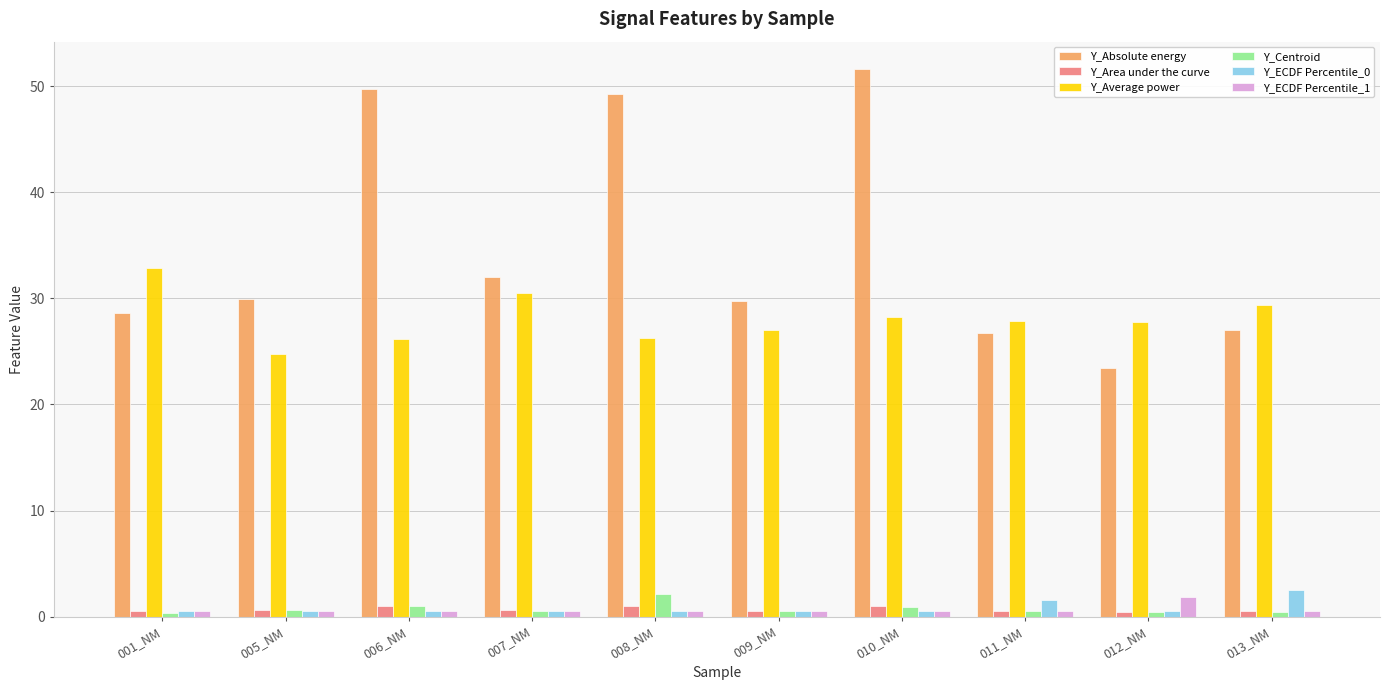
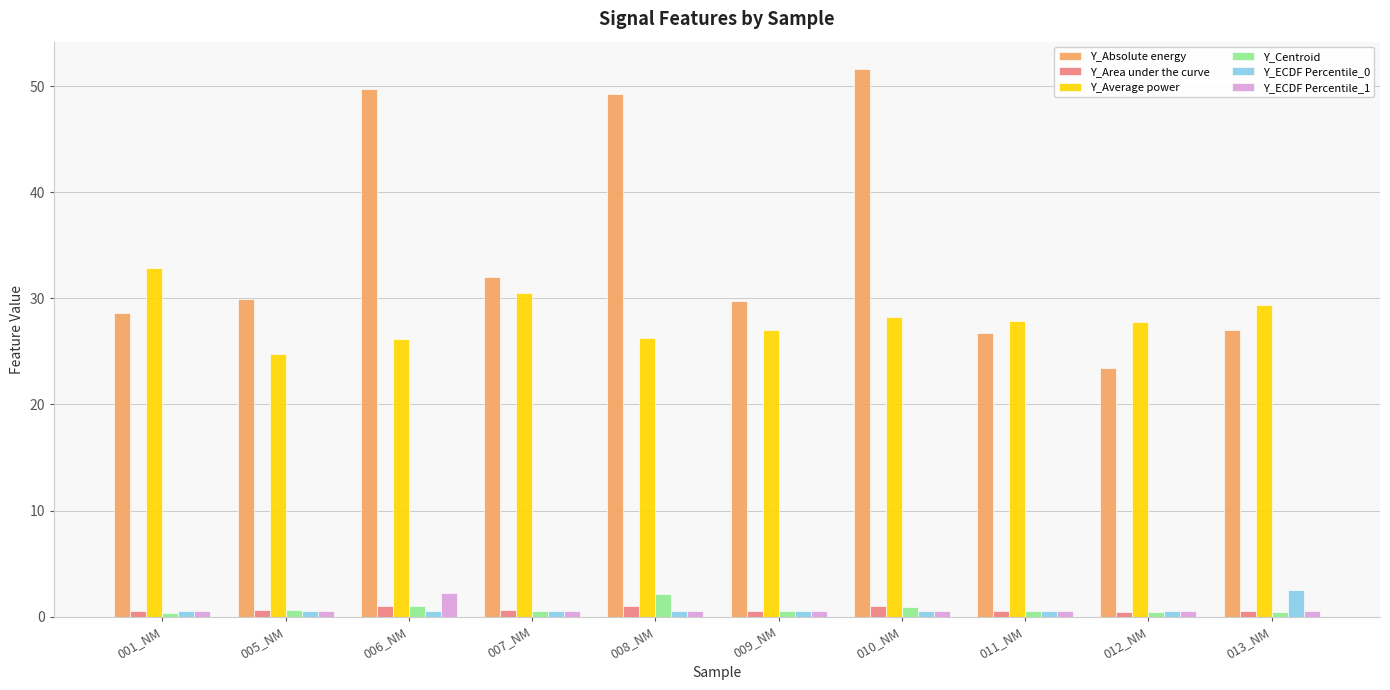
  {
    "Y_Average power": {
      "001_NM": 32.9,
      "005_NM": 24.8,
      "006_NM": 26.2,
      "007_NM": 30.5,
      "008_NM": 26.2,
      "009_NM": 27.0,
      "010_NM": 28.2,
      "011_NM": 27.9,
      "012_NM": 27.8,
      "013_NM": 29.4
    },
    "Y_Centroid": {
      "001_NM": 0.4,
      "005_NM": 0.6,
      "006_NM": 1.0,
      "007_NM": 0.5,
      "008_NM": 2.1,
      "009_NM": 0.5,
      "010_NM": 0.9,
      "011_NM": 0.5,
      "012_NM": 0.4,
      "013_NM": 0.5
    },
    "Y_ECDF Percentile_0": {
      "001_NM": 0.5,
      "005_NM": 0.5,
      "006_NM": 0.5,
      "007_NM": 0.5,
      "008_NM": 0.5,
      "009_NM": 0.5,
      "010_NM": 0.5,
-     "011_NM": 1.6,
+     "011_NM": 0.5,
      "012_NM": 0.5,
      "013_NM": 2.5
    },
    "Y_ECDF Percentile_1": {
      "001_NM": 0.5,
      "005_NM": 0.5,
-     "006_NM": 0.5,
+     "006_NM": 2.2,
      "007_NM": 0.6,
      "008_NM": 0.5,
      "009_NM": 0.5,
      "010_NM": 0.6,
      "011_NM": 0.6,
-     "012_NM": 1.8,
+     "012_NM": 0.6,
      "013_NM": 0.6
    }
  }
